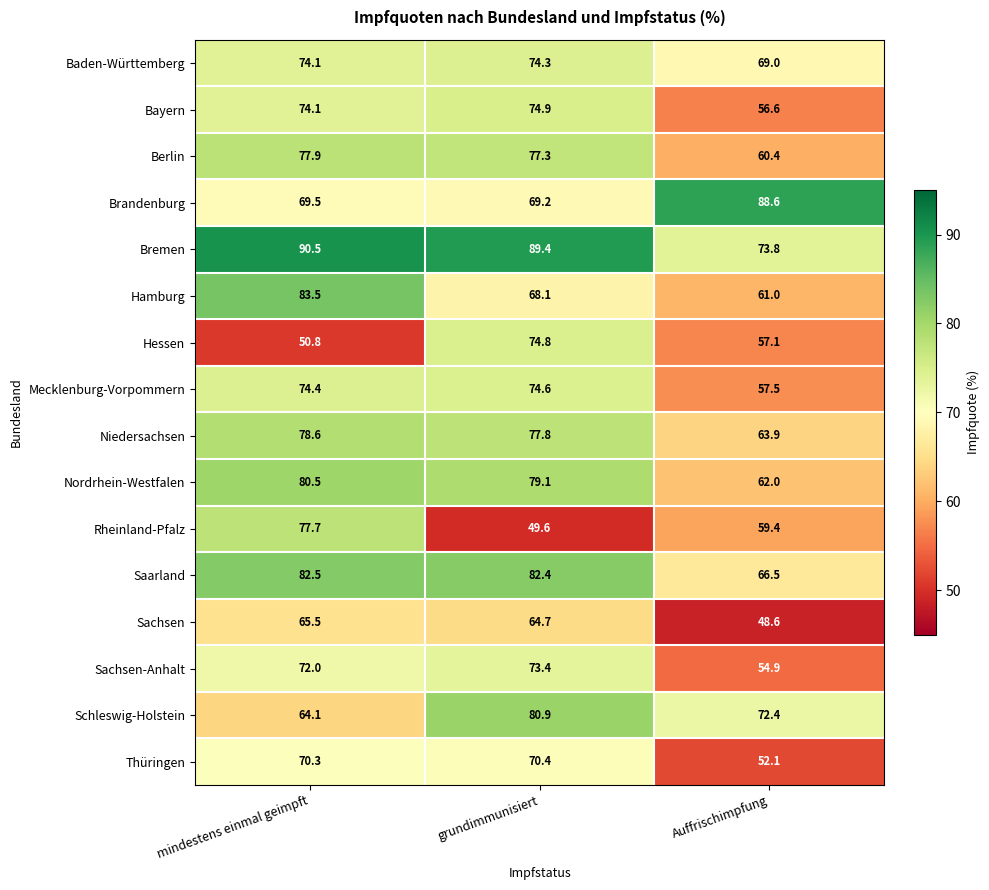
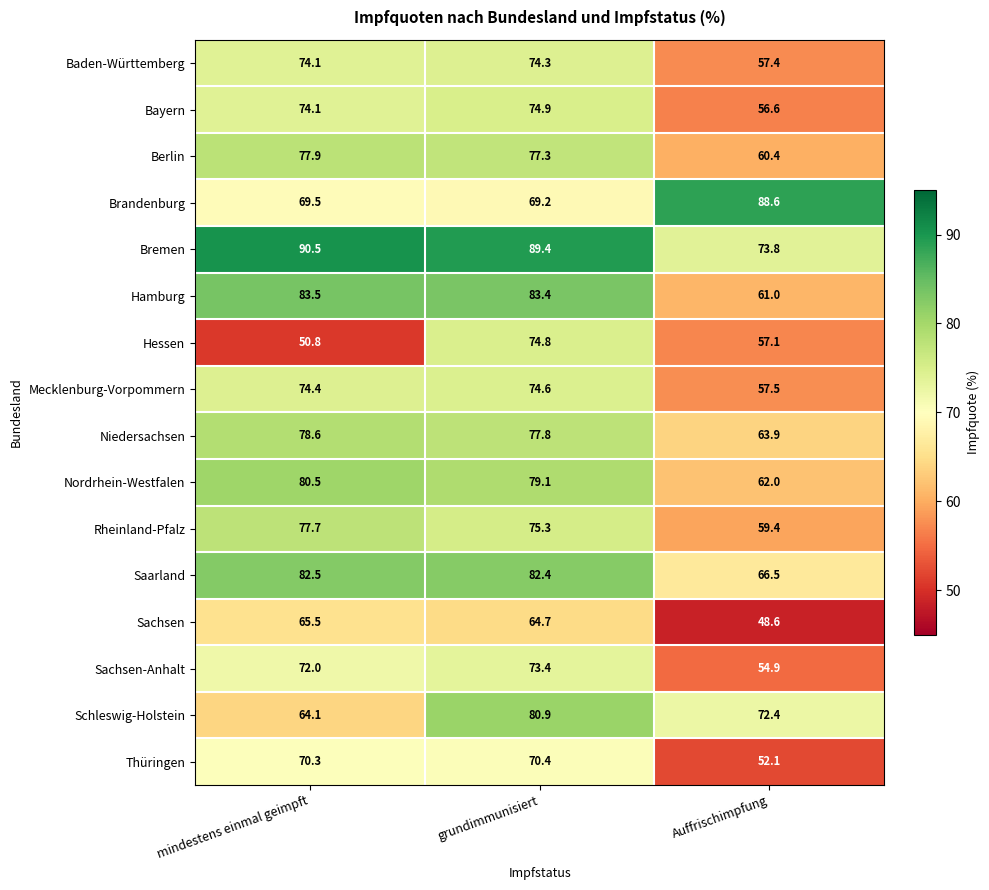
  {
    "Baden-Württemberg": {
      "mindestens einmal geimpft": 74.1,
      "grundimmunisiert": 74.3,
-     "Auffrischimpfung": 69.0
+     "Auffrischimpfung": 57.4
    },
    "Bayern": {
      "mindestens einmal geimpft": 74.1,
      "grundimmunisiert": 74.9,
      "Auffrischimpfung": 56.6
    },
    "Berlin": {
      "mindestens einmal geimpft": 77.9,
      "grundimmunisiert": 77.3,
      "Auffrischimpfung": 60.4
    },
    "Brandenburg": {
      "mindestens einmal geimpft": 69.5,
      "grundimmunisiert": 69.2,
      "Auffrischimpfung": 88.6
    },
    "Bremen": {
      "mindestens einmal geimpft": 90.5,
      "grundimmunisiert": 89.4,
      "Auffrischimpfung": 73.8
    },
    "Hamburg": {
      "mindestens einmal geimpft": 83.5,
-     "grundimmunisiert": 68.1,
+     "grundimmunisiert": 83.4,
      "Auffrischimpfung": 61.0
    },
    "Hessen": {
      "mindestens einmal geimpft": 50.8,
      "grundimmunisiert": 74.8,
      "Auffrischimpfung": 57.1
    },
    "Mecklenburg-Vorpommern": {
      "mindestens einmal geimpft": 74.4,
      "grundimmunisiert": 74.6,
      "Auffrischimpfung": 57.5
    },
    "Niedersachsen": {
      "mindestens einmal geimpft": 78.6,
      "grundimmunisiert": 77.8,
      "Auffrischimpfung": 63.9
    },
    "Nordrhein-Westfalen": {
      "mindestens einmal geimpft": 80.5,
      "grundimmunisiert": 79.1,
      "Auffrischimpfung": 62.0
    },
    "Rheinland-Pfalz": {
      "mindestens einmal geimpft": 77.7,
-     "grundimmunisiert": 49.6,
+     "grundimmunisiert": 75.3,
      "Auffrischimpfung": 59.4
    },
    "Saarland": {
      "mindestens einmal geimpft": 82.5,
      "grundimmunisiert": 82.4,
      "Auffrischimpfung": 66.5
    },
    "Sachsen": {
      "mindestens einmal geimpft": 65.5,
      "grundimmunisiert": 64.7,
      "Auffrischimpfung": 48.6
    },
    "Sachsen-Anhalt": {
      "mindestens einmal geimpft": 72.0,
      "grundimmunisiert": 73.4,
      "Auffrischimpfung": 54.9
    },
    "Schleswig-Holstein": {
      "mindestens einmal geimpft": 64.1,
      "grundimmunisiert": 80.9,
      "Auffrischimpfung": 72.4
    },
    "Thüringen": {
      "mindestens einmal geimpft": 70.3,
      "grundimmunisiert": 70.4,
      "Auffrischimpfung": 52.1
    }
  }
